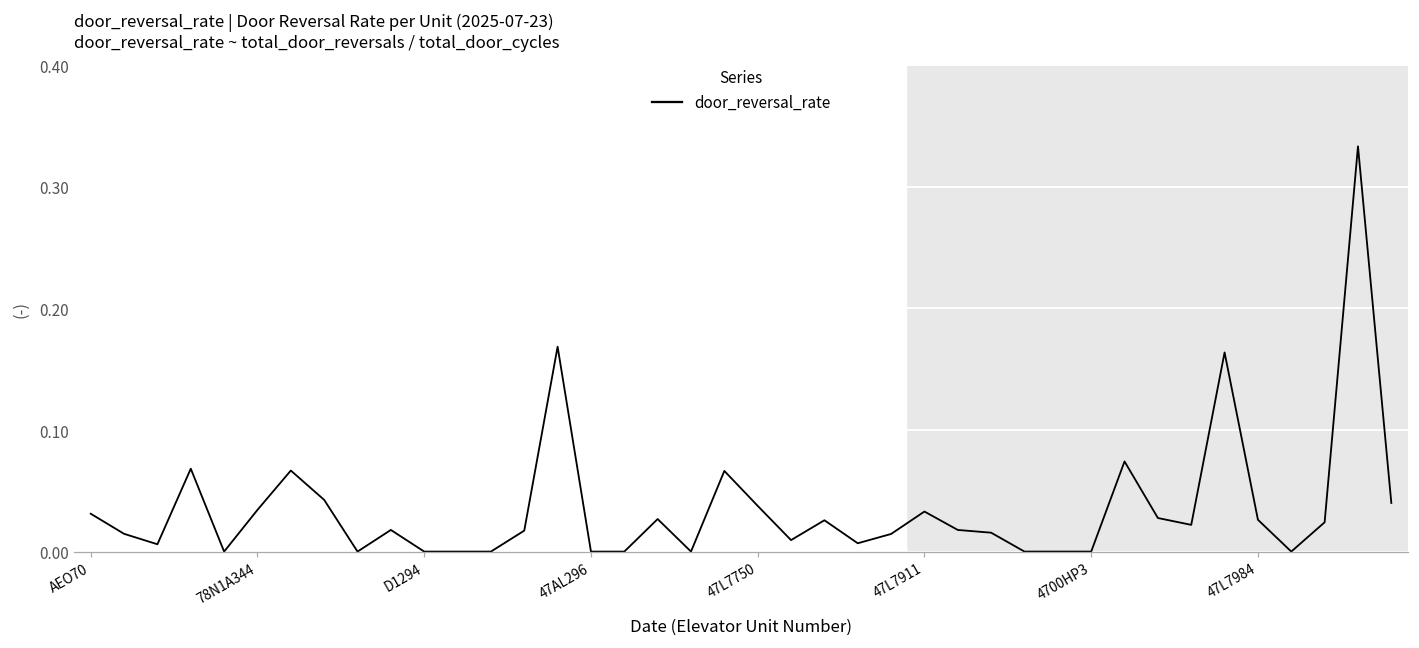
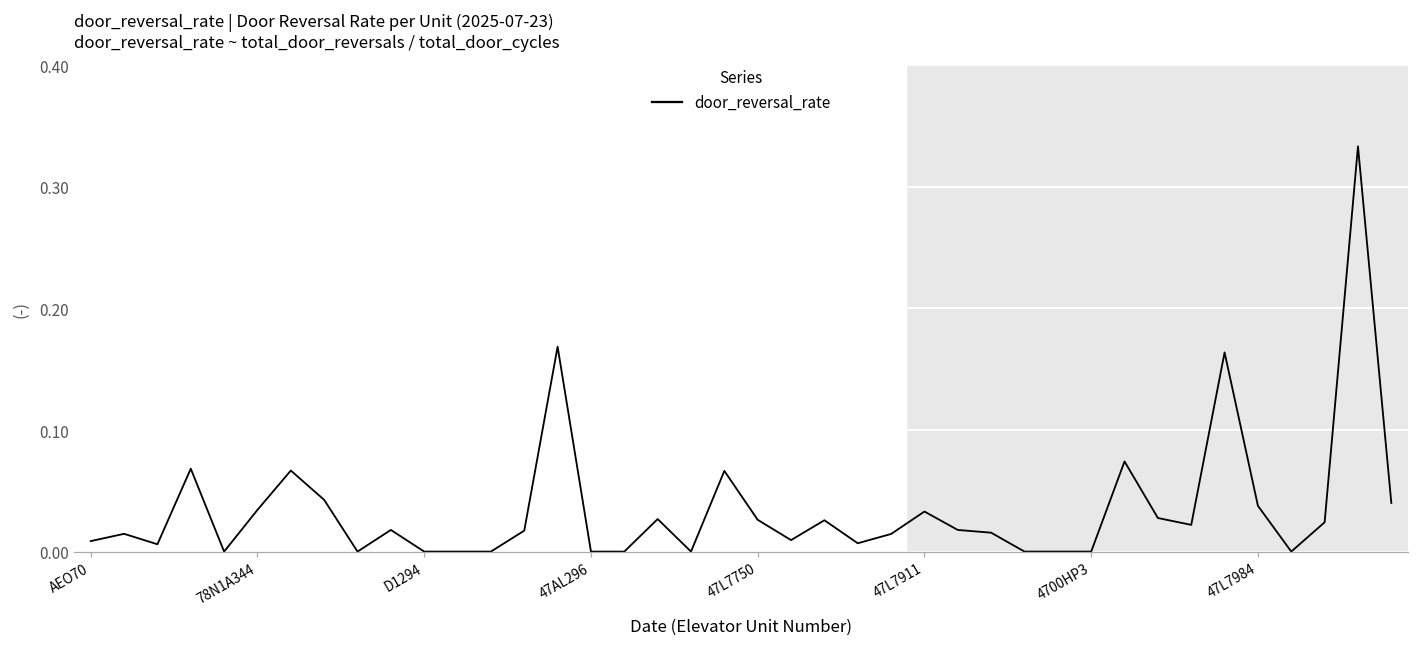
  {
-   "AEO70": 0.031,
+   "AEO70": 0.009,
    "78N1A344": 0.034,
    "D1294": 0.000,
    "47AL296": 0.000,
-   "47L7750": 0.038,
+   "47L7750": 0.026,
    "47L7911": 0.033,
    "4700HP3": 0.000,
-   "47L7984": 0.026
+   "47L7984": 0.038
  }
